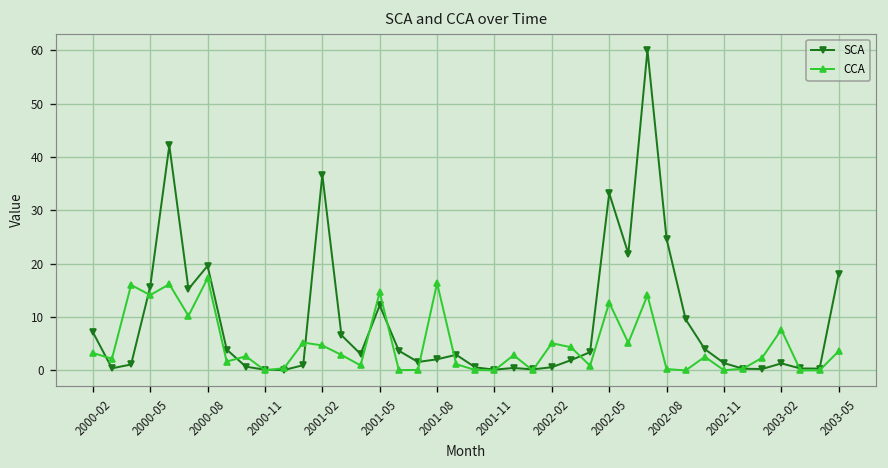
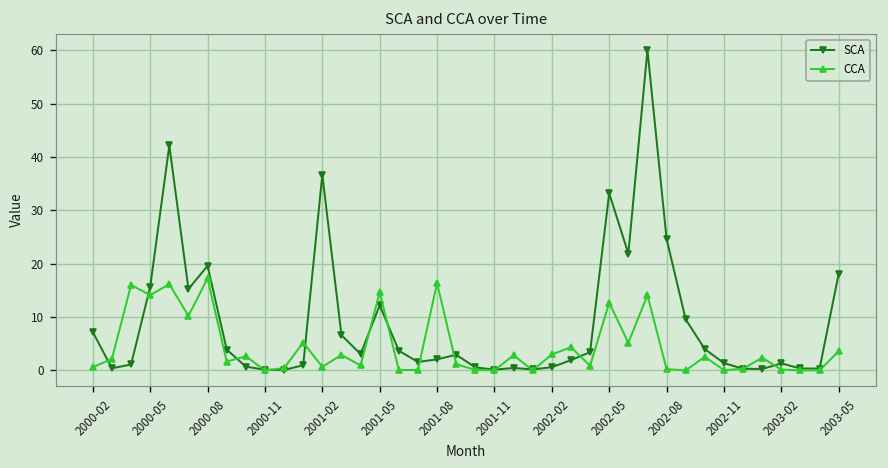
  {
    "SCA": {
      "2000-02": 7,
      "2000-05": 16,
      "2000-08": 20,
      "2001-02": 37,
      "2001-05": 12,
      "2001-08": 2,
      "2002-02": 1,
      "2002-05": 33,
      "2002-08": 25,
      "2002-11": 1,
      "2003-02": 1,
      "2003-05": 18
    },
    "CCA": {
-     "2000-02": 3,
+     "2000-02": 1,
      "2000-05": 14,
      "2000-08": 17,
-     "2001-02": 5,
+     "2001-02": 1,
      "2001-05": 15,
      "2001-08": 16,
-     "2002-02": 5,
+     "2002-02": 3,
      "2002-05": 13,
      "2002-08": 0,
      "2002-11": 0,
-     "2003-02": 8,
+     "2003-02": 0,
      "2003-05": 4
    }
  }
